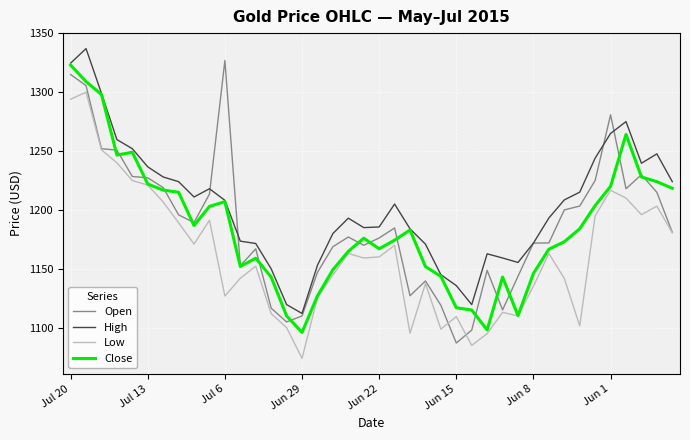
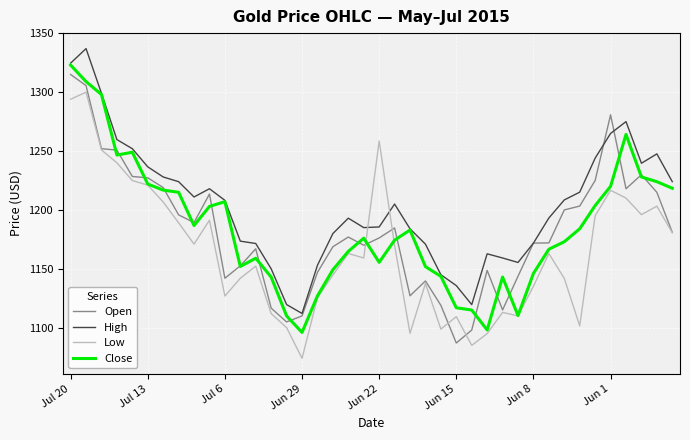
  {
    "Open": {
      "Jul 20": 1315,
      "Jul 13": 1227,
-     "Jul 6": 1327,
+     "Jul 6": 1142,
      "Jun 22": 1176,
      "Jun 15": 1087,
      "Jun 1": 1281
    },
    "High": {
      "Jul 13": 1237,
      "Jun 22": 1186,
      "Jun 15": 1136,
      "Jun 1": 1265
    },
    "Low": {
      "Jul 20": 1294,
      "Jul 6": 1127,
      "Jun 29": 1074,
-     "Jun 22": 1160,
+     "Jun 22": 1259,
      "Jun 15": 1109,
      "Jun 8": 1135,
      "Jun 1": 1217
    },
    "Close": {
      "Jun 29": 1096,
-     "Jun 22": 1167,
+     "Jun 22": 1156,
      "Jun 15": 1117,
      "Jun 8": 1146,
      "Jun 1": 1220
    }
  }
